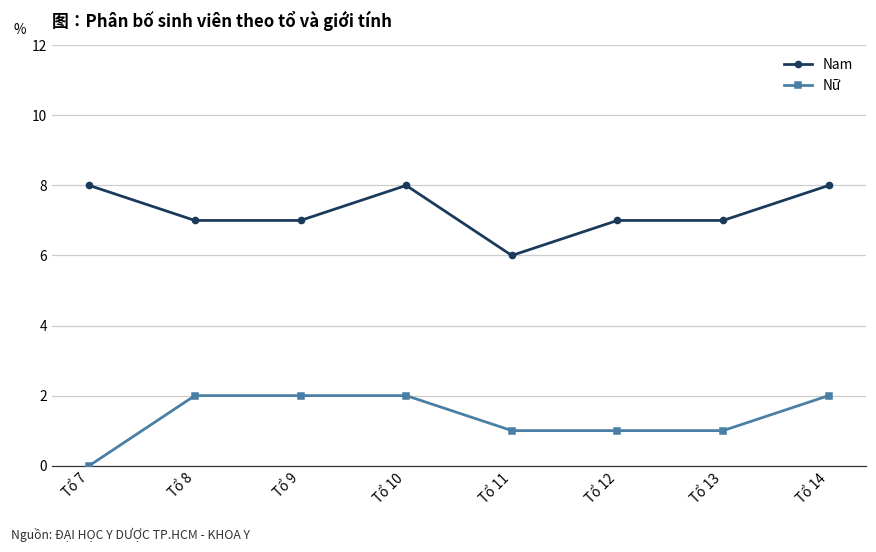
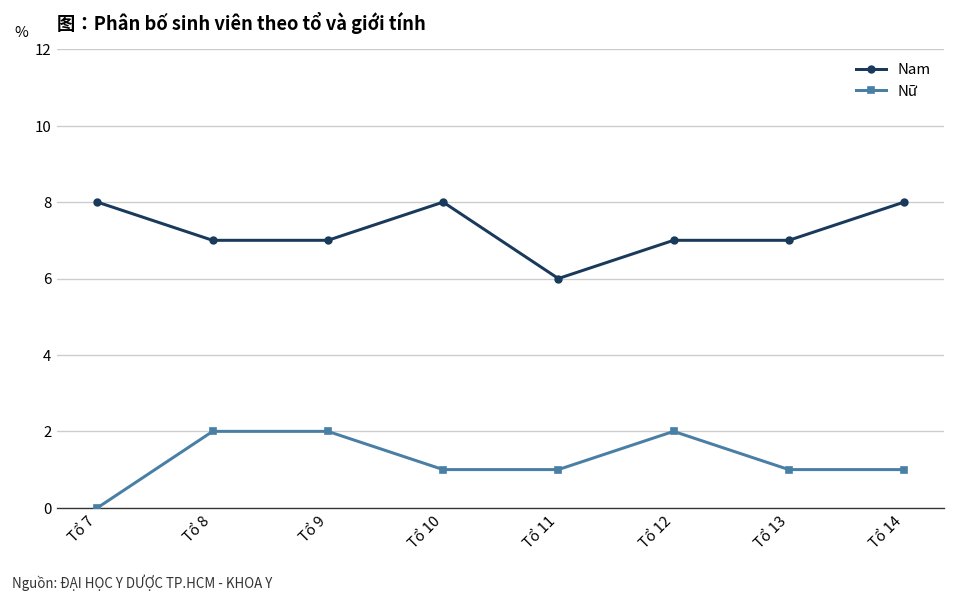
  {
    "Nam": {
      "Tổ 7": 8,
      "Tổ 8": 7,
      "Tổ 9": 7,
      "Tổ 10": 8,
      "Tổ 11": 6,
      "Tổ 12": 7,
      "Tổ 13": 7,
      "Tổ 14": 8
    },
    "Nữ": {
      "Tổ 7": 0,
      "Tổ 8": 2,
      "Tổ 9": 2,
-     "Tổ 10": 2,
+     "Tổ 10": 1,
      "Tổ 11": 1,
-     "Tổ 12": 1,
+     "Tổ 12": 2,
      "Tổ 13": 1,
-     "Tổ 14": 2
+     "Tổ 14": 1
    }
  }
